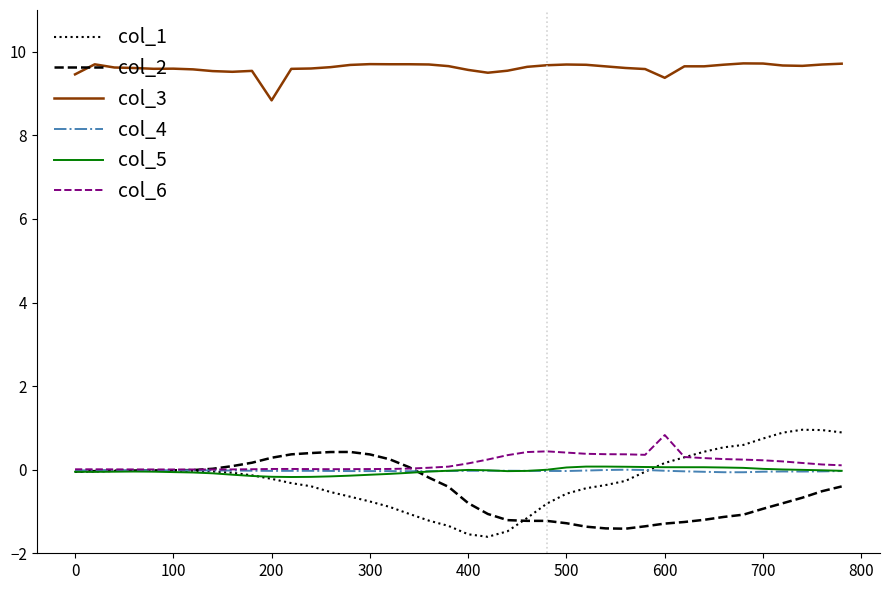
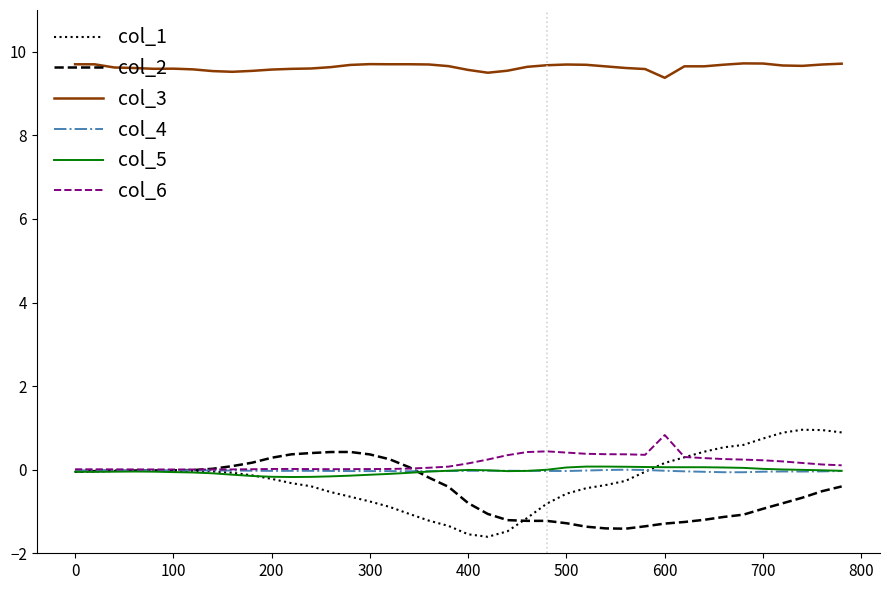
  {
    "col_3": {
-     "0": 9.5,
+     "0": 9.7,
      "100": 9.6,
-     "200": 8.8,
+     "200": 9.6,
      "300": 9.7,
      "400": 9.6,
      "500": 9.7,
      "600": 9.4,
      "700": 9.7
    },
    "col_4": {
      "500": 0.0,
      "600": 0.0,
      "700": 0.0
    },
    "col_5": {
      "300": -0.1,
      "500": 0.1,
      "600": 0.1,
      "700": 0.0
    },
    "col_6": {
      "400": 0.2,
      "500": 0.4,
      "600": 0.8,
      "700": 0.2
    }
  }
